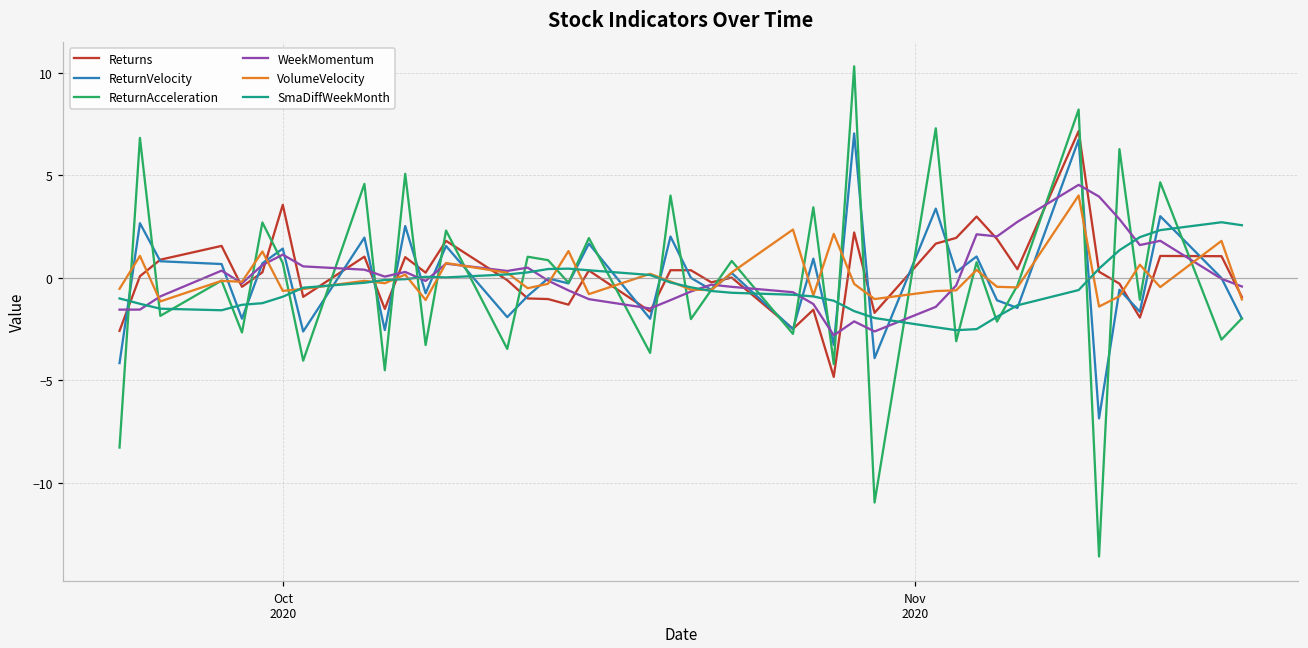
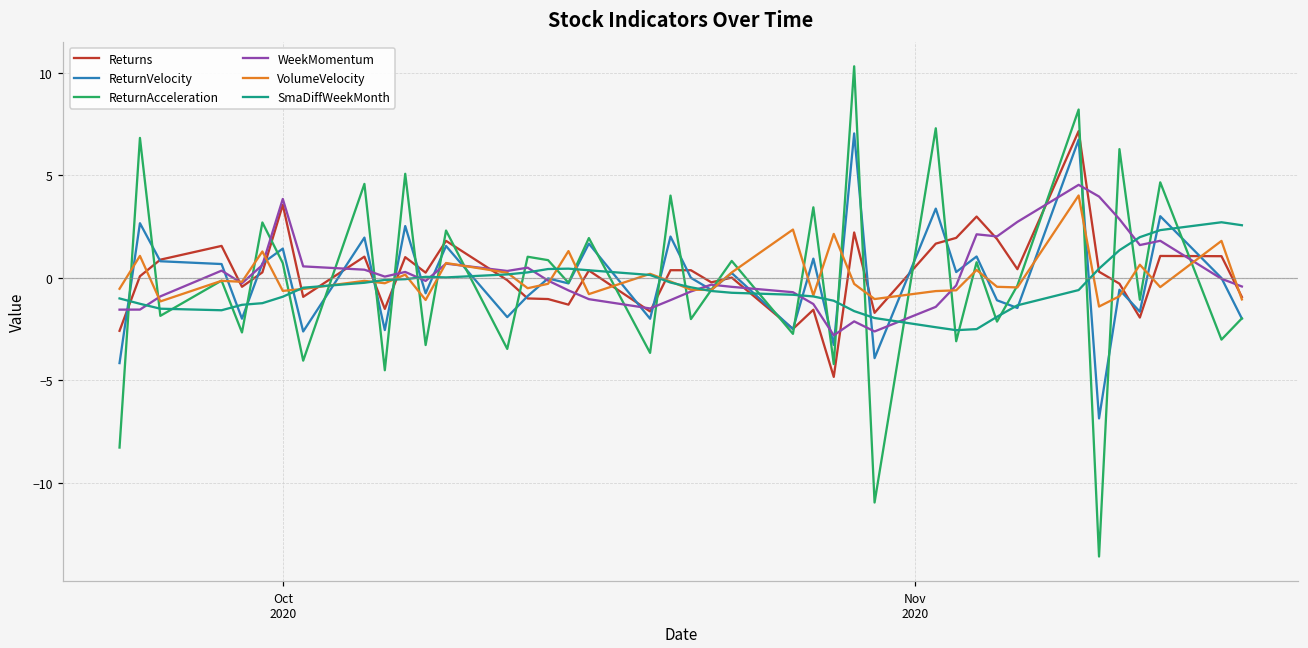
  {
    "Returns": {
      "Oct 2020": 3.6
    },
    "ReturnVelocity": {
      "Oct 2020": 1.4
    },
    "WeekMomentum": {
-     "Oct 2020": 1.1
+     "Oct 2020": 3.8
    },
    "VolumeVelocity": {
      "Oct 2020": -0.6
    }
  }
